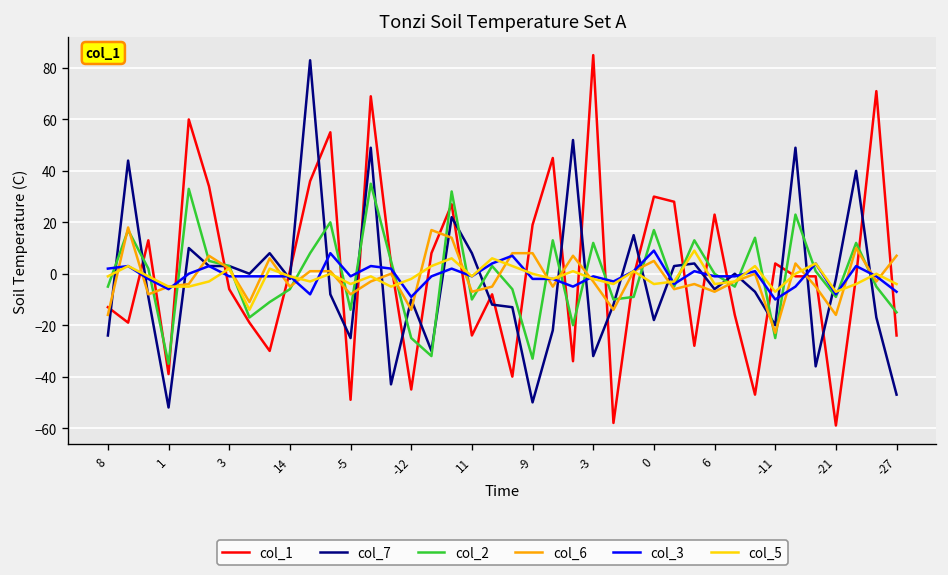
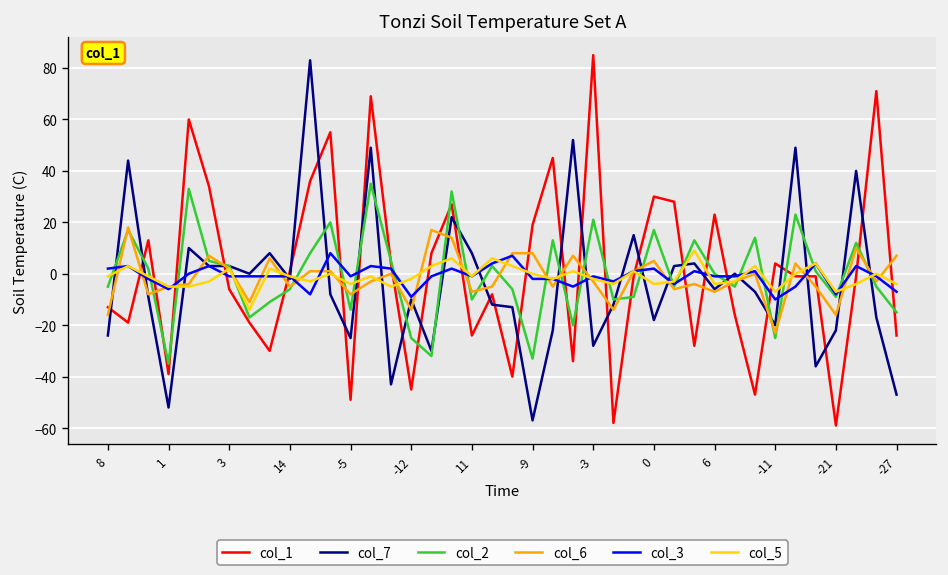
  {
    "col_1": {
      "3": -6,
      "-5": -49,
      "-12": -45,
      "-9": 19,
      "-3": 85,
      "0": 30,
      "6": 23,
      "-11": 4,
      "-21": -59,
      "-27": -24
    },
    "col_7": {
      "-5": -25,
-     "-9": -50,
-     "-3": -32,
+     "-9": -57,
+     "-3": -28,
      "0": -18,
      "-11": -20,
-     "-21": -2,
+     "-21": -22,
      "-27": -47
    },
    "col_2": {
      "-5": -14,
      "-12": -25,
      "-9": -33,
-     "-3": 12,
+     "-3": 21,
      "0": 17,
      "-11": -25,
      "-27": -15
    },
    "col_3": {
      "3": -1,
      "-5": -1,
      "-9": -2,
-     "0": 9,
+     "0": 2,
      "-11": -10,
      "-27": -7
    }
  }
